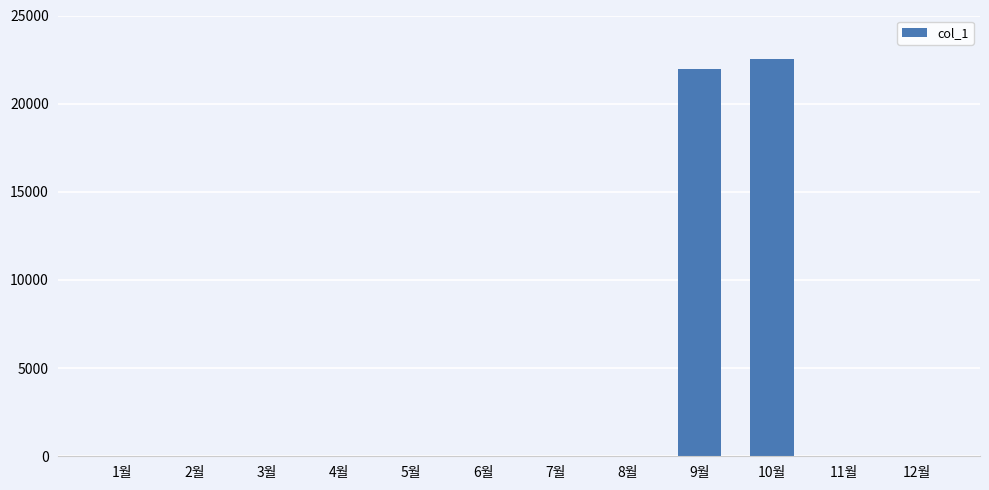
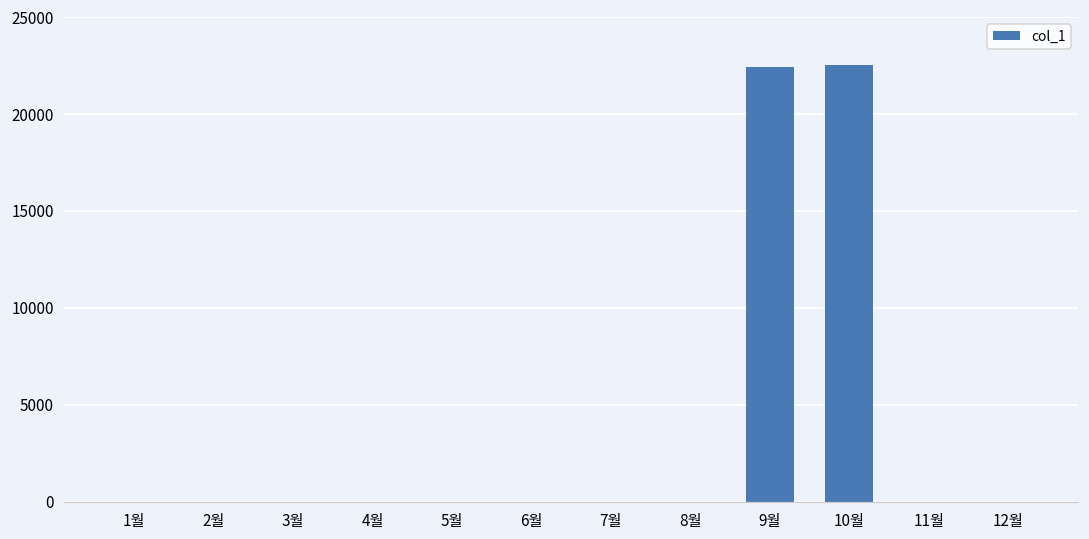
  {
    "1월": 0,
    "2월": 0,
    "3월": 0,
    "4월": 0,
    "5월": 0,
    "6월": 0,
    "7월": 0,
    "8월": 0,
-   "9월": 22000,
+   "9월": 22400,
    "10월": 22500,
    "11월": 0,
    "12월": 0
  }
